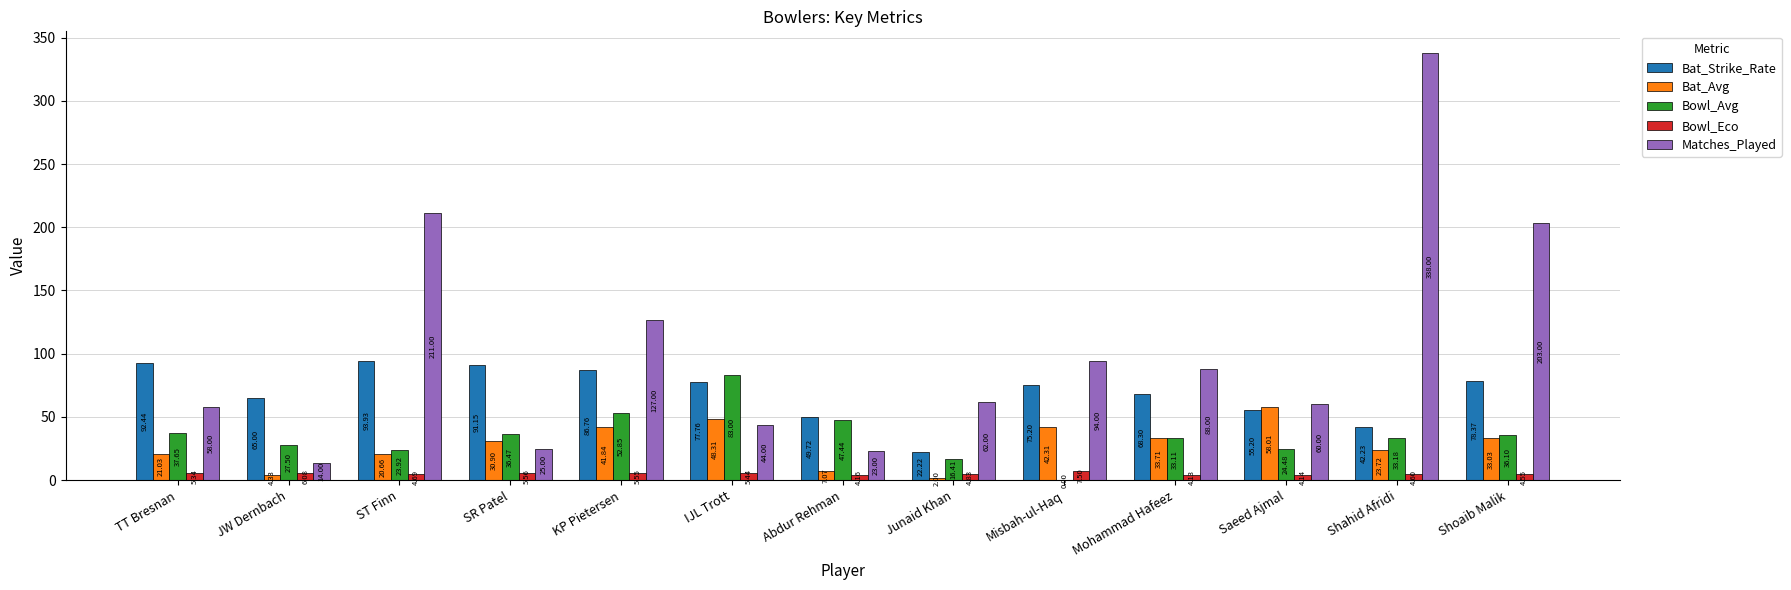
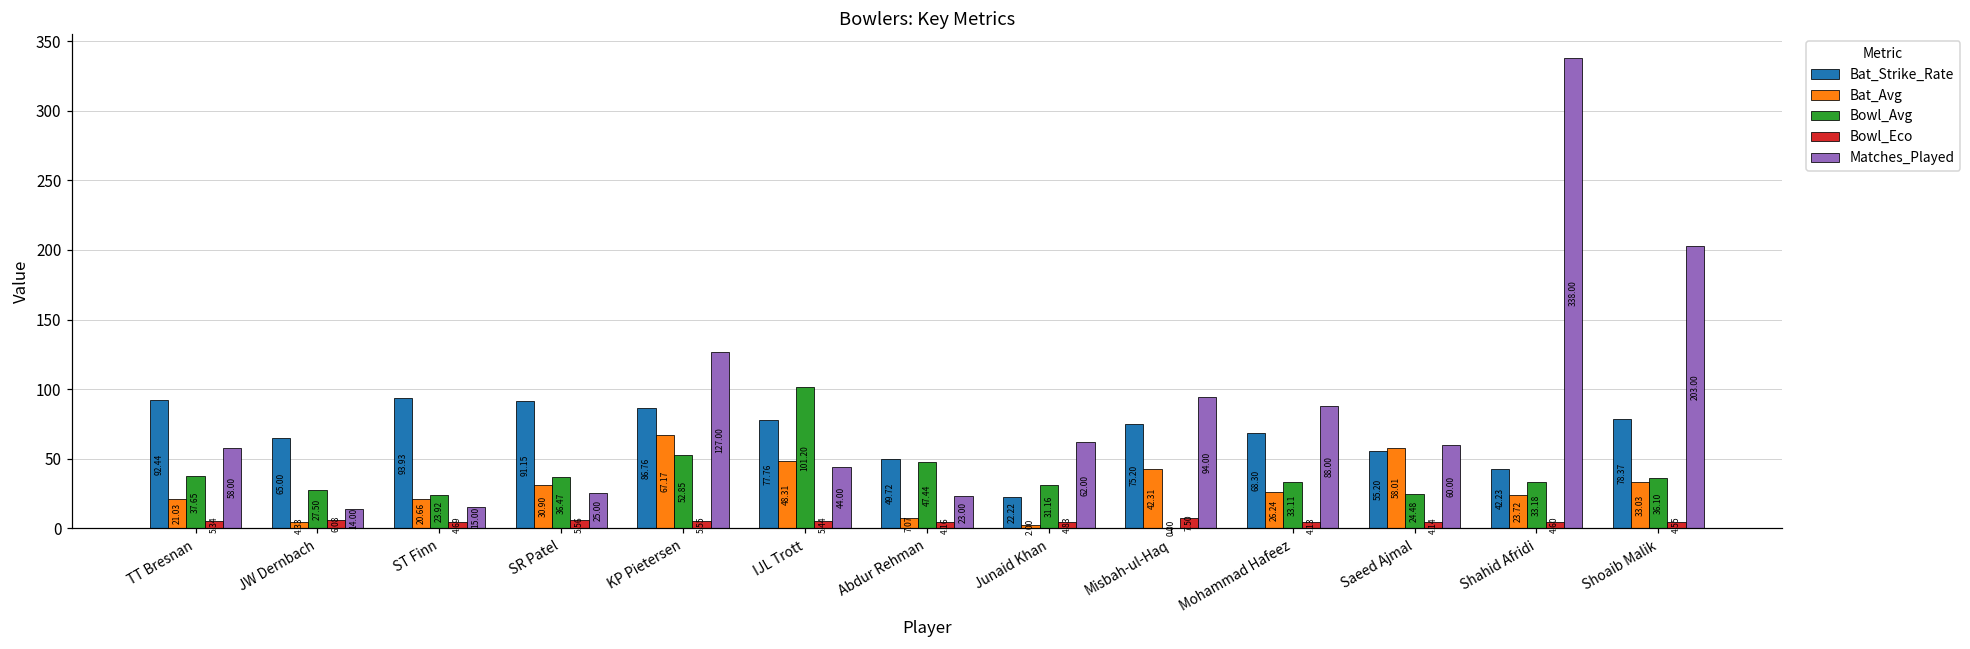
  {
    "Bat_Strike_Rate": {
      "TT Bresnan": 92.44,
      "JW Dernbach": 65.00,
      "ST Finn": 93.93,
      "SR Patel": 91.15,
      "KP Pietersen": 86.76,
      "IJL Trott": 77.76,
      "Abdur Rehman": 49.72,
      "Junaid Khan": 22.22,
      "Misbah-ul-Haq": 75.20,
      "Mohammad Hafeez": 68.30,
      "Saeed Ajmal": 55.20,
      "Shahid Afridi": 42.23,
      "Shoaib Malik": 78.37
    },
    "Bat_Avg": {
      "TT Bresnan": 21.03,
      "JW Dernbach": 4.33,
      "ST Finn": 20.66,
      "SR Patel": 30.90,
-     "KP Pietersen": 41.84,
+     "KP Pietersen": 67.17,
      "IJL Trott": 48.31,
      "Abdur Rehman": 7.07,
      "Junaid Khan": 2.00,
      "Misbah-ul-Haq": 42.31,
-     "Mohammad Hafeez": 33.71,
+     "Mohammad Hafeez": 26.24,
      "Saeed Ajmal": 58.01,
      "Shahid Afridi": 23.72,
      "Shoaib Malik": 33.03
    },
    "Bowl_Avg": {
      "TT Bresnan": 37.65,
      "JW Dernbach": 27.50,
      "ST Finn": 23.92,
      "SR Patel": 36.47,
      "KP Pietersen": 52.85,
-     "IJL Trott": 83.00,
+     "IJL Trott": 101.20,
      "Abdur Rehman": 47.44,
-     "Junaid Khan": 16.41,
+     "Junaid Khan": 31.16,
      "Misbah-ul-Haq": 0.00,
      "Mohammad Hafeez": 33.11,
      "Saeed Ajmal": 24.48,
      "Shahid Afridi": 33.18,
      "Shoaib Malik": 36.10
    },
    "Bowl_Eco": {
      "TT Bresnan": 5.34,
      "JW Dernbach": 6.08,
      "ST Finn": 4.69,
      "SR Patel": 5.56,
      "KP Pietersen": 5.55,
      "IJL Trott": 5.44,
      "Abdur Rehman": 4.16,
      "Junaid Khan": 4.83,
      "Misbah-ul-Haq": 7.50,
      "Mohammad Hafeez": 4.13,
      "Saeed Ajmal": 4.14,
      "Shahid Afridi": 4.60,
      "Shoaib Malik": 4.55
    },
    "Matches_Played": {
      "TT Bresnan": 58.00,
      "JW Dernbach": 14.00,
-     "ST Finn": 211.00,
+     "ST Finn": 15.00,
      "SR Patel": 25.00,
      "KP Pietersen": 127.00,
      "IJL Trott": 44.00,
      "Abdur Rehman": 23.00,
      "Junaid Khan": 62.00,
      "Misbah-ul-Haq": 94.00,
      "Mohammad Hafeez": 88.00,
      "Saeed Ajmal": 60.00,
      "Shahid Afridi": 338.00,
      "Shoaib Malik": 203.00
    }
  }
